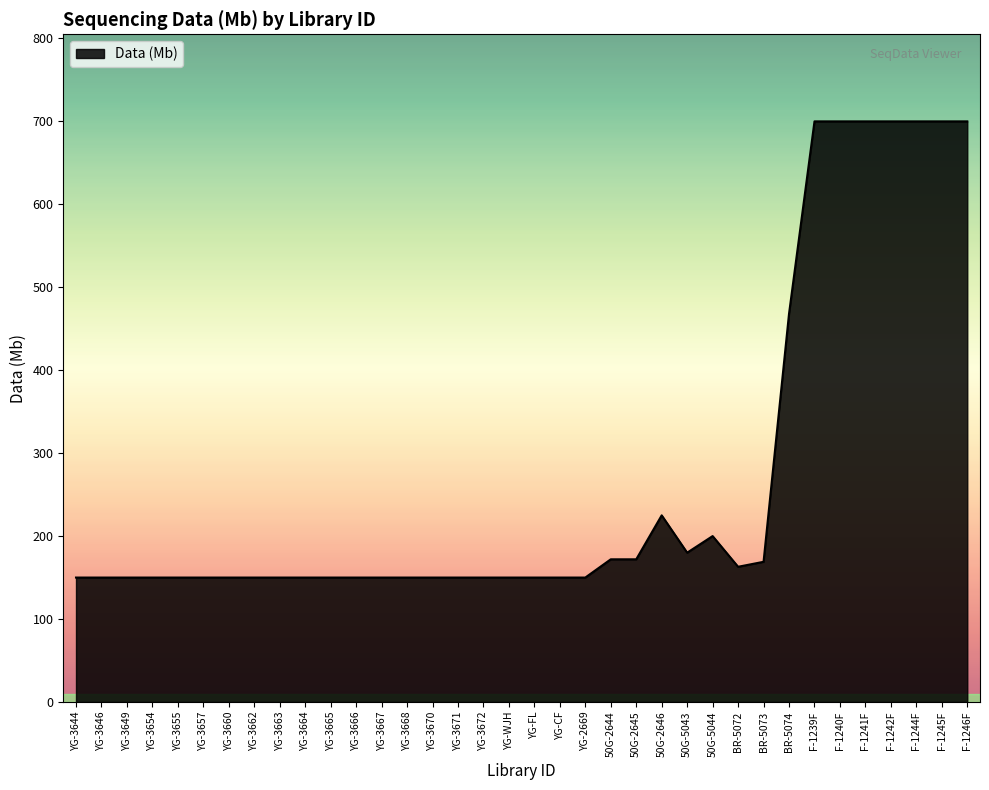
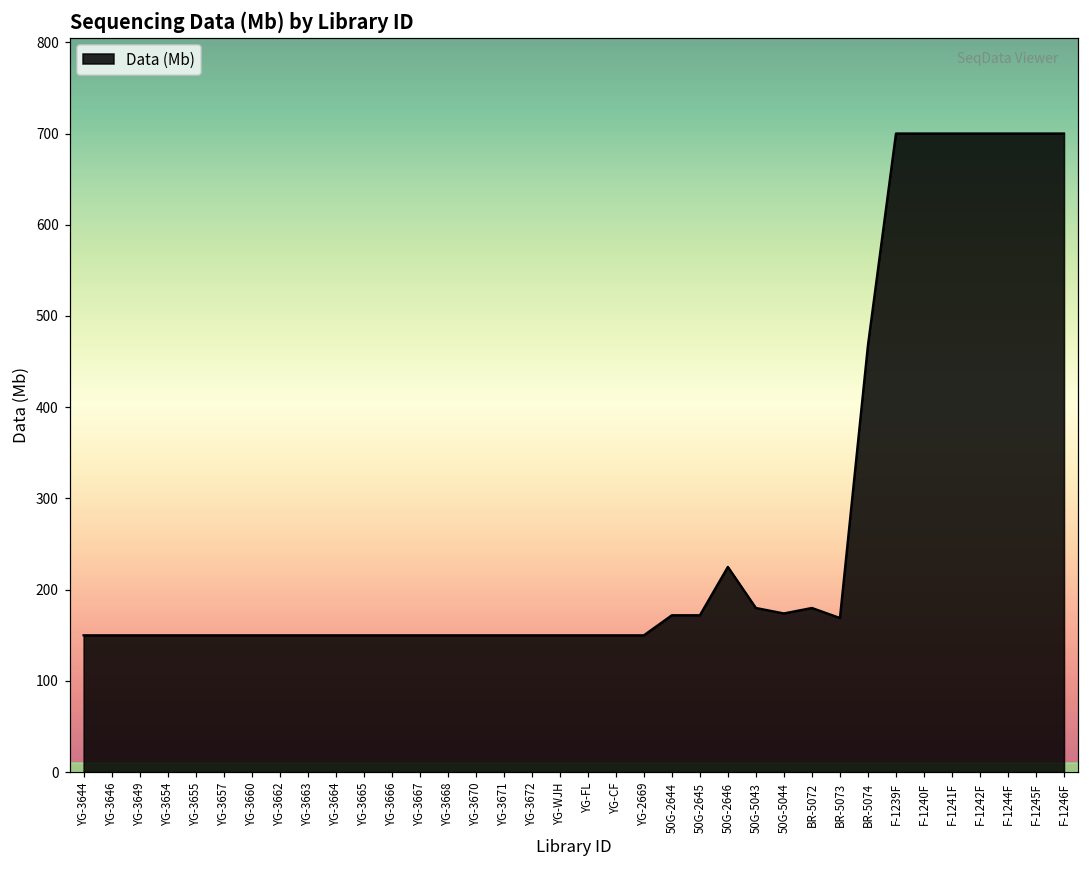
  {
    "YG-3644": 150,
    "YG-3646": 150,
    "YG-3649": 150,
    "YG-3654": 150,
    "YG-3655": 150,
    "YG-3657": 150,
    "YG-3660": 150,
    "YG-3662": 150,
    "YG-3663": 150,
    "YG-3664": 150,
    "YG-3665": 150,
    "YG-3666": 150,
    "YG-3667": 150,
    "YG-3668": 150,
    "YG-3670": 150,
    "YG-3671": 150,
    "YG-3672": 150,
    "YG-WJH": 150,
    "YG-FL": 150,
    "YG-CF": 150,
    "YG-2669": 150,
    "50G-2644": 170,
    "50G-2645": 170,
    "50G-2646": 230,
    "50G-5043": 180,
-   "50G-5044": 200,
-   "BR-5072": 160,
+   "50G-5044": 170,
+   "BR-5072": 180,
    "BR-5073": 170,
    "BR-5074": 470,
    "F-1239F": 700,
    "F-1240F": 700,
    "F-1241F": 700,
    "F-1242F": 700,
    "F-1244F": 700,
    "F-1245F": 700,
    "F-1246F": 700
  }
